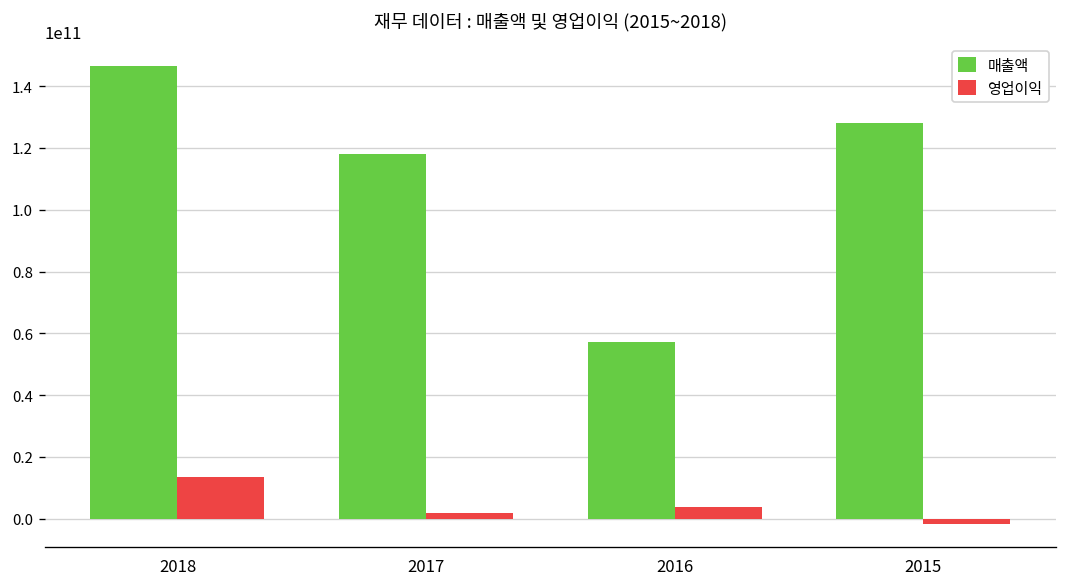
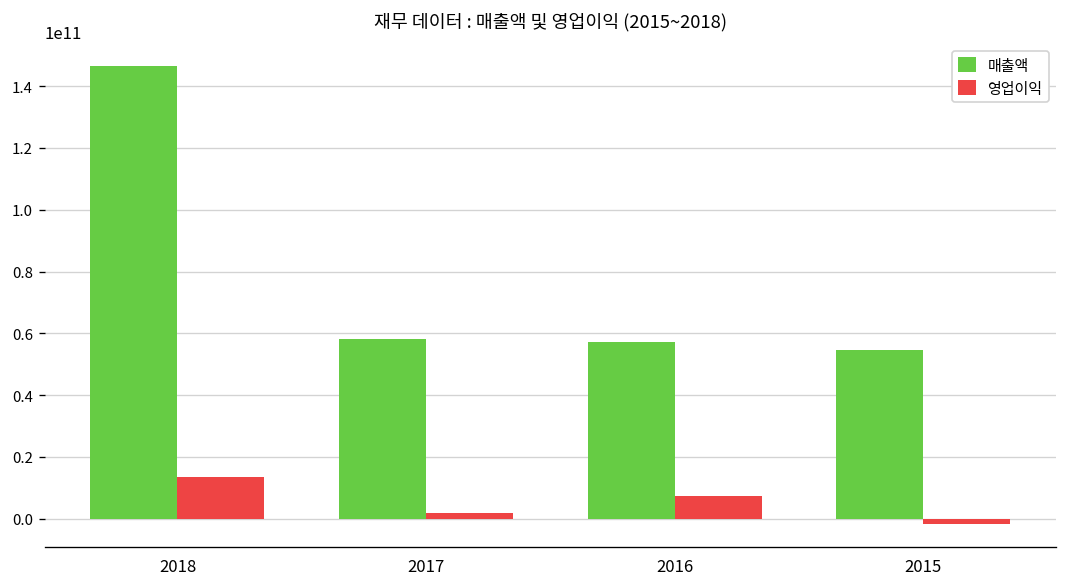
  {
    "매출액": {
      "2018": 147000000000,
-     "2017": 118000000000,
+     "2017": 58000000000,
      "2016": 57000000000,
-     "2015": 128000000000
+     "2015": 55000000000
    },
    "영업이익": {
      "2018": 13000000000,
      "2017": 2000000000,
-     "2016": 4000000000,
+     "2016": 7000000000,
      "2015": -2000000000
    }
  }
